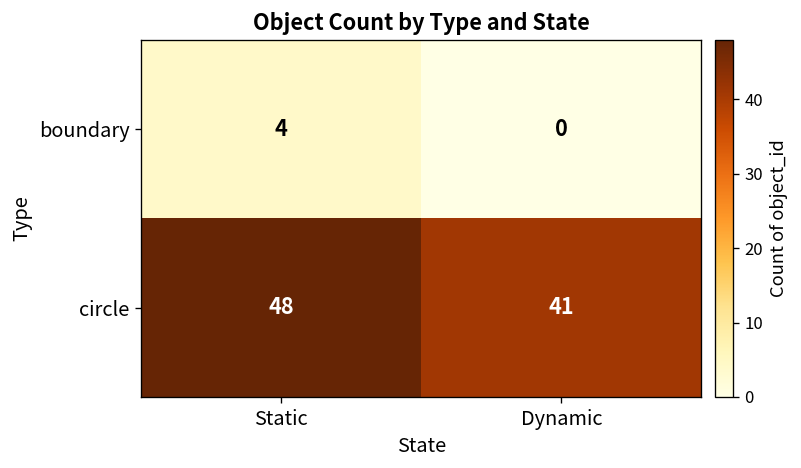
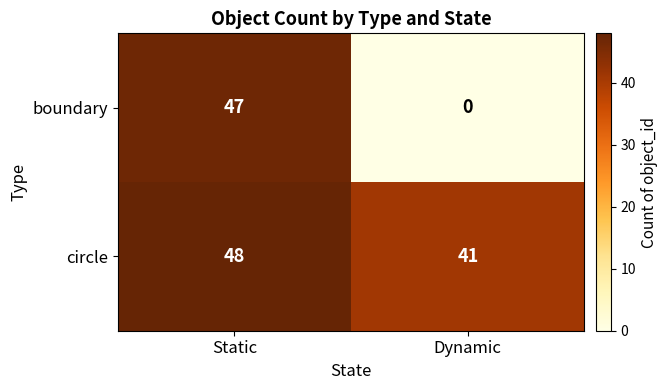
  {
    "boundary": {
-     "Static": 4
+     "Static": 47
    }
  }
